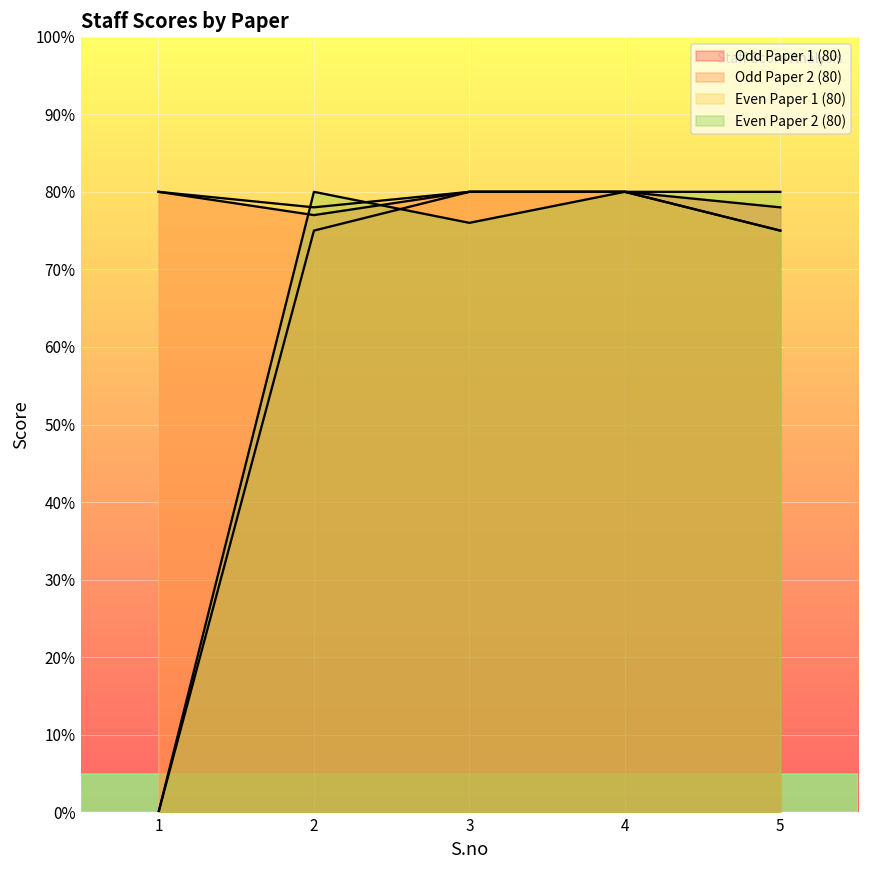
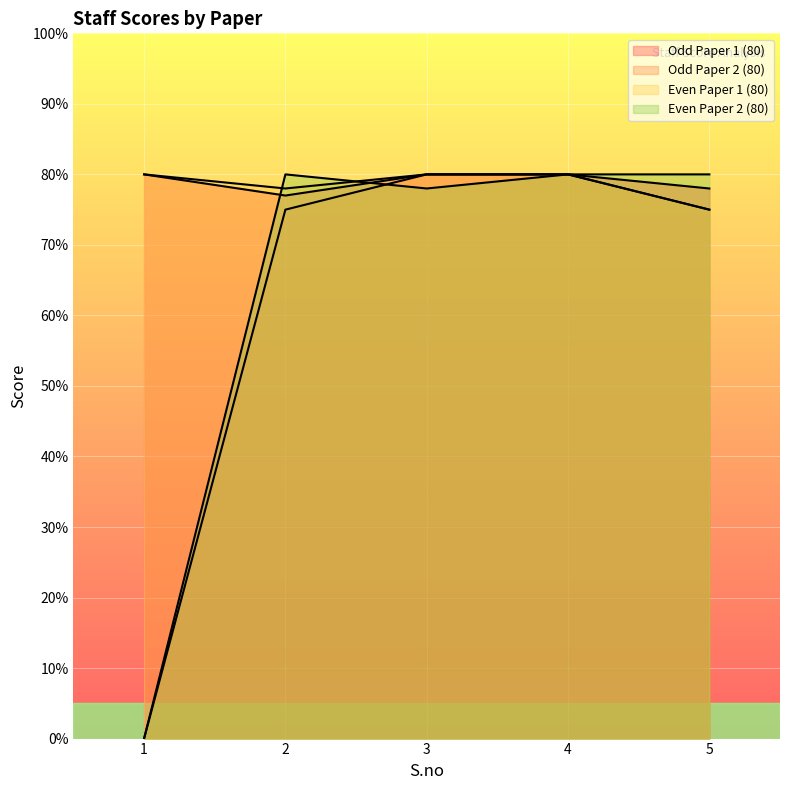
  {
    "Even Paper 2 (80)": {
      "2": "80%",
-     "3": "76%",
+     "3": "78%",
      "5": "80%"
    }
  }
